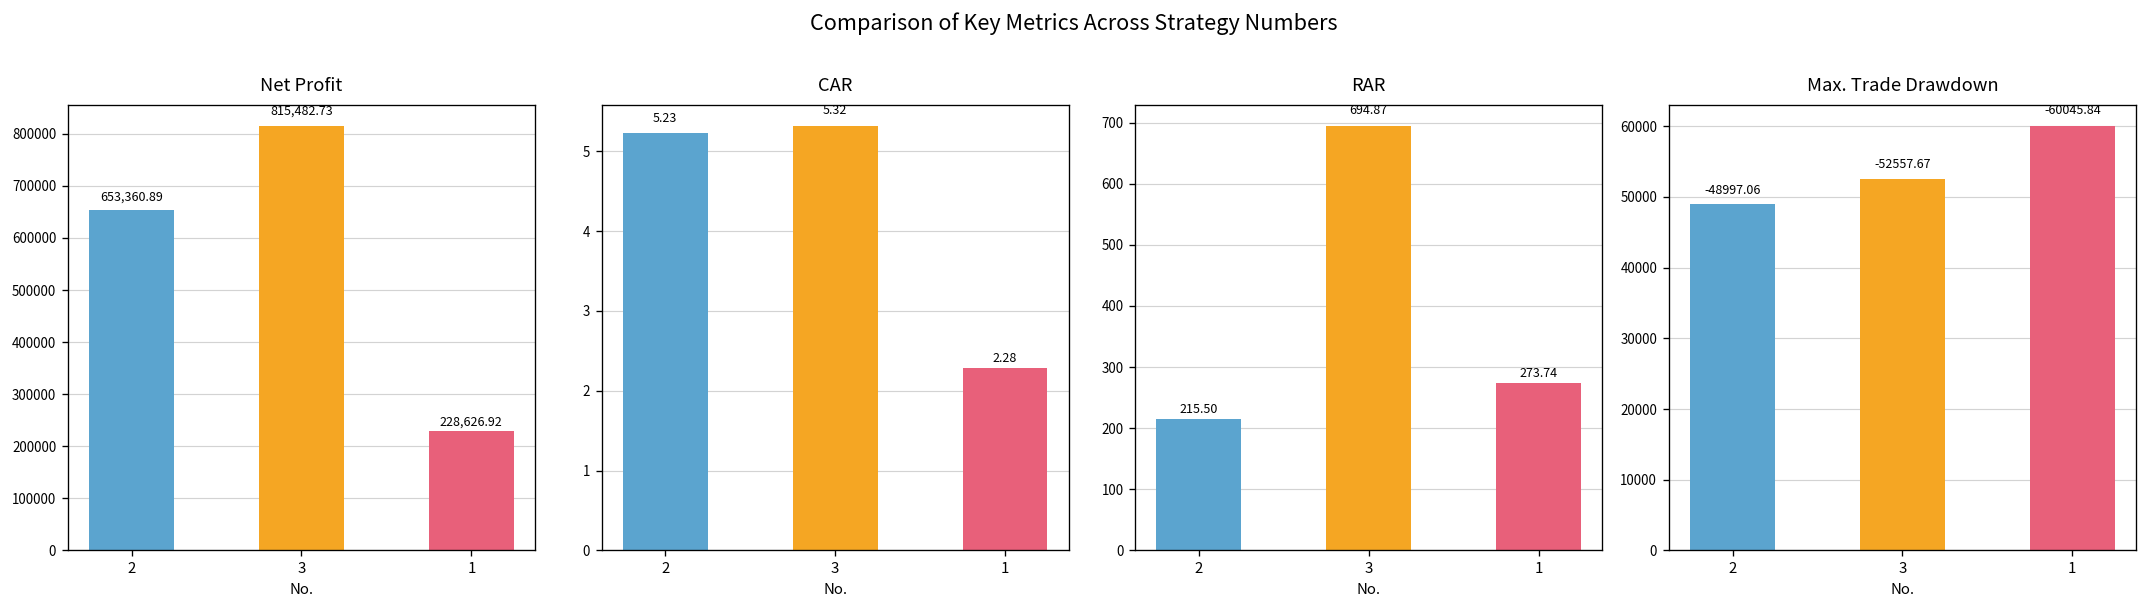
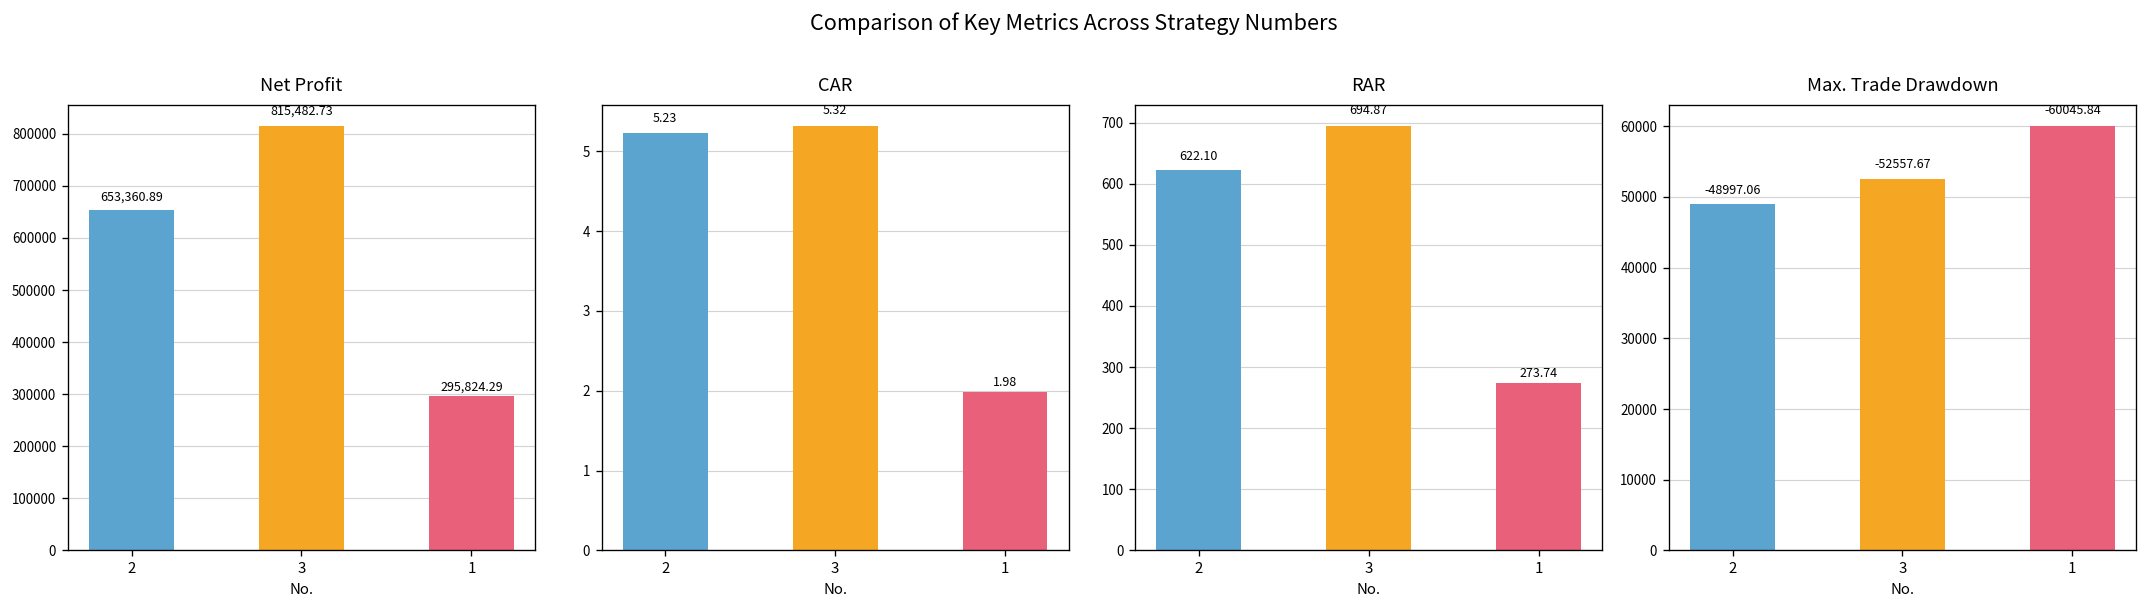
  {
    "Net Profit": {
      "2": "653,360.89",
      "3": "815,482.73",
-     "1": "228,626.92"
+     "1": "295,824.29"
    },
    "CAR": {
      "2": "5.23",
      "3": "5.32",
-     "1": "2.28"
+     "1": "1.98"
    },
    "RAR": {
-     "2": "215.50",
+     "2": "622.10",
      "3": "694.87",
      "1": "273.74"
    }
  }
